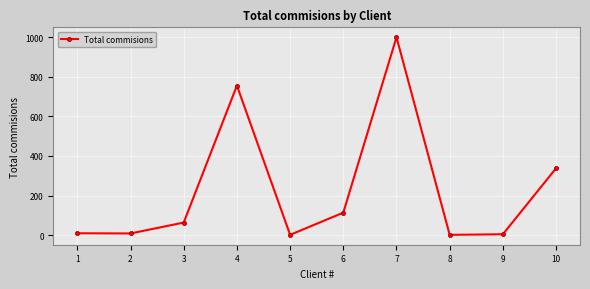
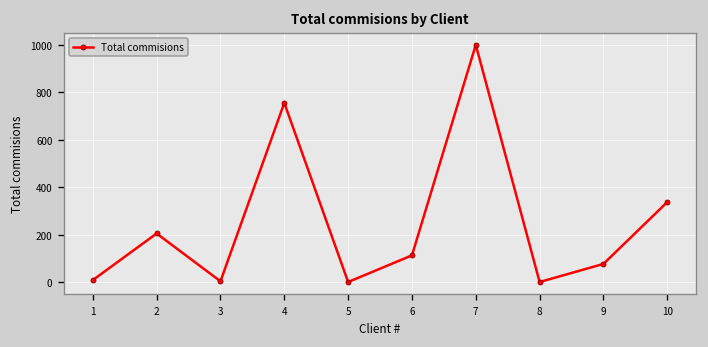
  {
    "1": 10,
-   "2": 10,
-   "3": 60,
+   "2": 210,
+   "3": 10,
    "4": 760,
    "5": 0,
    "6": 110,
    "7": 1000,
    "8": 0,
-   "9": 10,
+   "9": 80,
    "10": 340
  }
